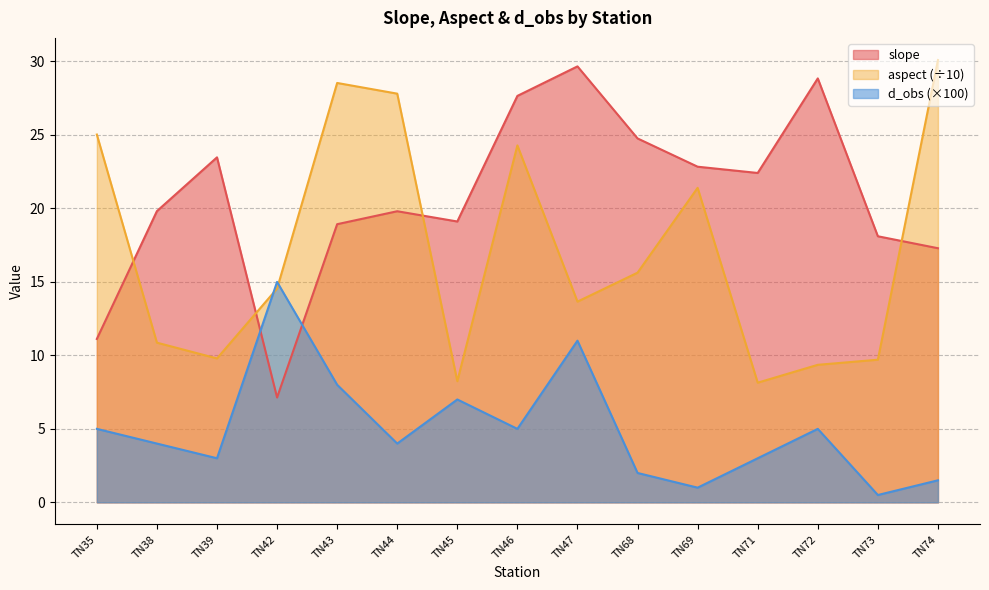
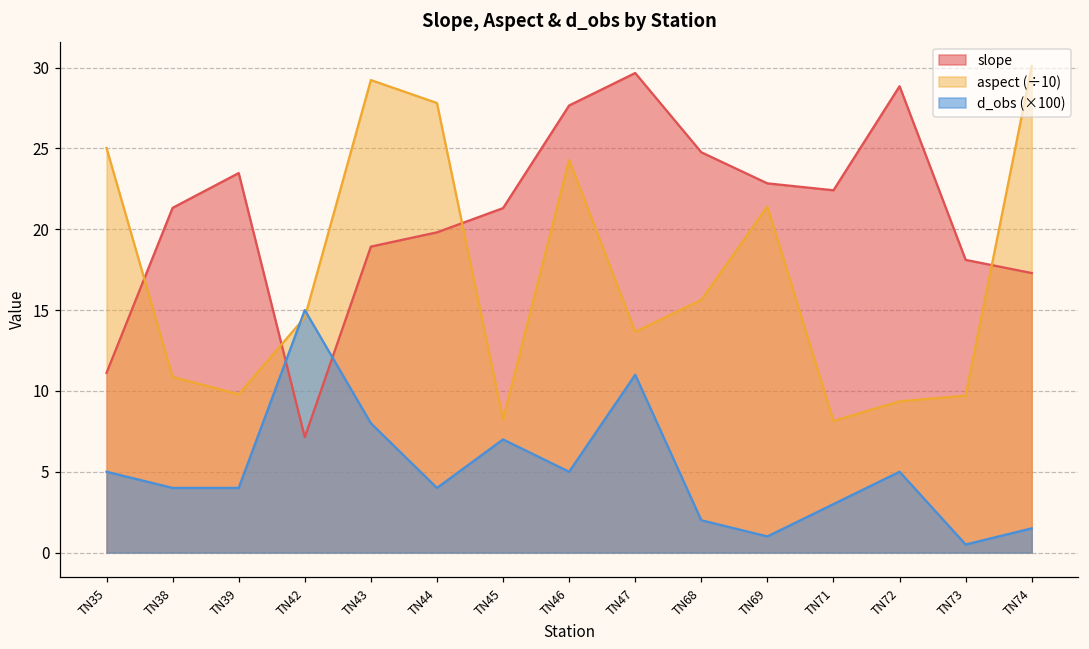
  {
    "slope": {
      "TN35": 11.1,
-     "TN38": 19.8,
+     "TN38": 21.3,
      "TN39": 23.5,
      "TN42": 7.1,
      "TN43": 18.9,
      "TN44": 19.8,
-     "TN45": 19.1,
+     "TN45": 21.3,
      "TN46": 27.7,
      "TN47": 29.7,
      "TN68": 24.8,
      "TN69": 22.8,
      "TN71": 22.4,
      "TN72": 28.8,
      "TN73": 18.1,
      "TN74": 17.3
    },
    "aspect (÷10)": {
      "TN35": 25.0,
      "TN38": 10.9,
      "TN39": 9.8,
      "TN42": 14.5,
-     "TN43": 28.5,
+     "TN43": 29.2,
      "TN44": 27.8,
      "TN45": 8.2,
      "TN46": 24.3,
      "TN47": 13.7,
      "TN68": 15.6,
      "TN69": 21.4,
      "TN71": 8.1,
      "TN72": 9.4,
      "TN73": 9.7
    },
    "d_obs (×100)": {
      "TN35": 5.0,
      "TN38": 4.0,
-     "TN39": 3.0,
+     "TN39": 4.0,
      "TN42": 15.0,
      "TN43": 8.0,
      "TN44": 4.0,
      "TN45": 7.0,
      "TN46": 5.0,
      "TN47": 11.0,
      "TN68": 2.0,
      "TN69": 1.0,
      "TN71": 3.0,
      "TN72": 5.0,
      "TN73": 0.5,
      "TN74": 1.5
    }
  }
